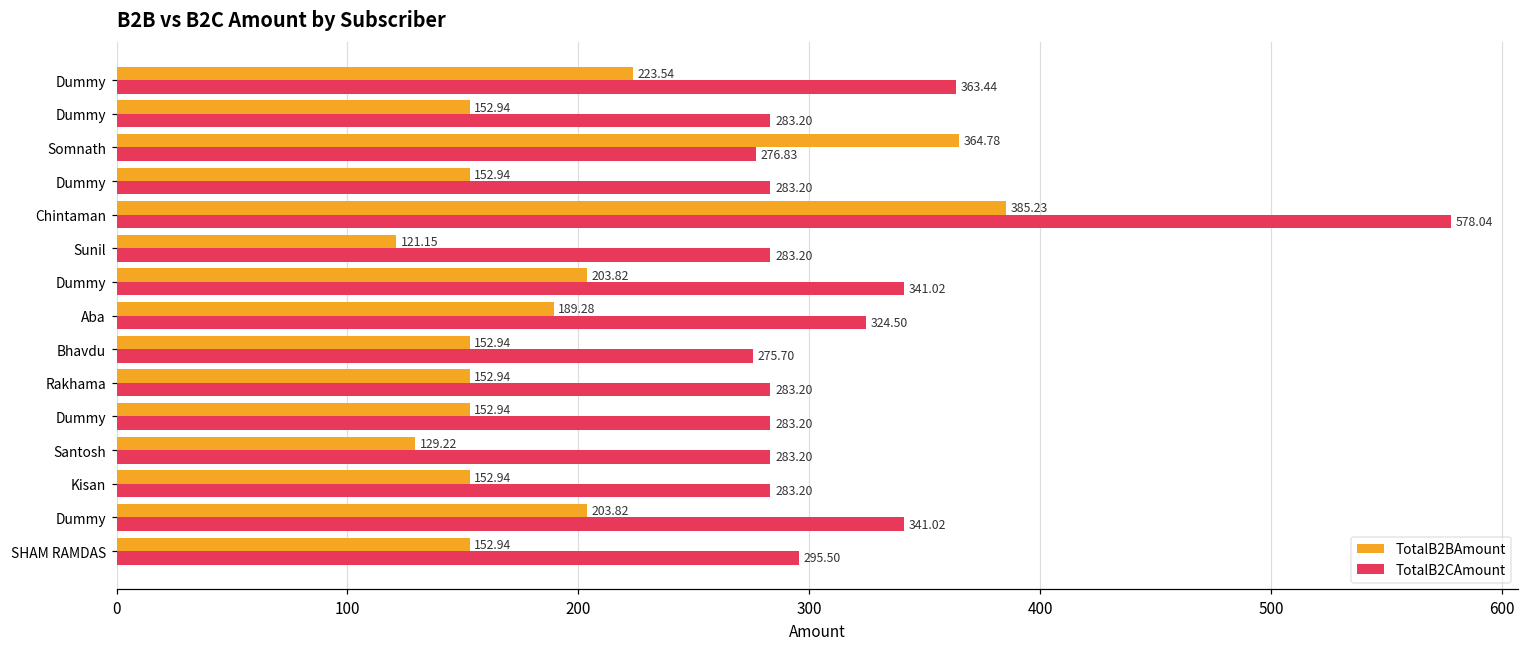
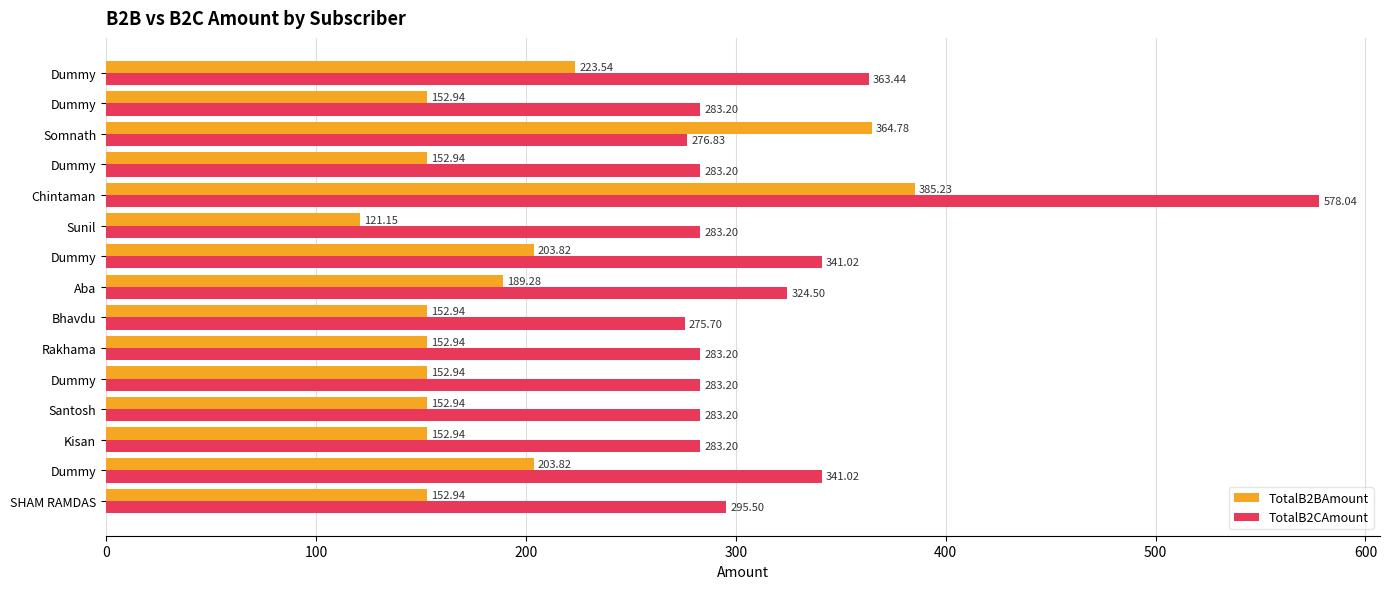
  {
    "TotalB2BAmount": {
      "Somnath": 364.78,
      "Chintaman": 385.23,
      "Sunil": 121.15,
      "Aba": 189.28,
      "Bhavdu": 152.94,
      "Rakhama": 152.94,
-     "Santosh": 129.22,
+     "Santosh": 152.94,
      "Kisan": 152.94,
      "SHAM RAMDAS": 152.94
    },
    "TotalB2CAmount": {
      "Somnath": 276.83,
      "Chintaman": 578.04,
      "Sunil": 283.20,
      "Aba": 324.50,
      "Bhavdu": 275.70,
      "Rakhama": 283.20,
      "Santosh": 283.20,
      "Kisan": 283.20,
      "SHAM RAMDAS": 295.50
    }
  }
